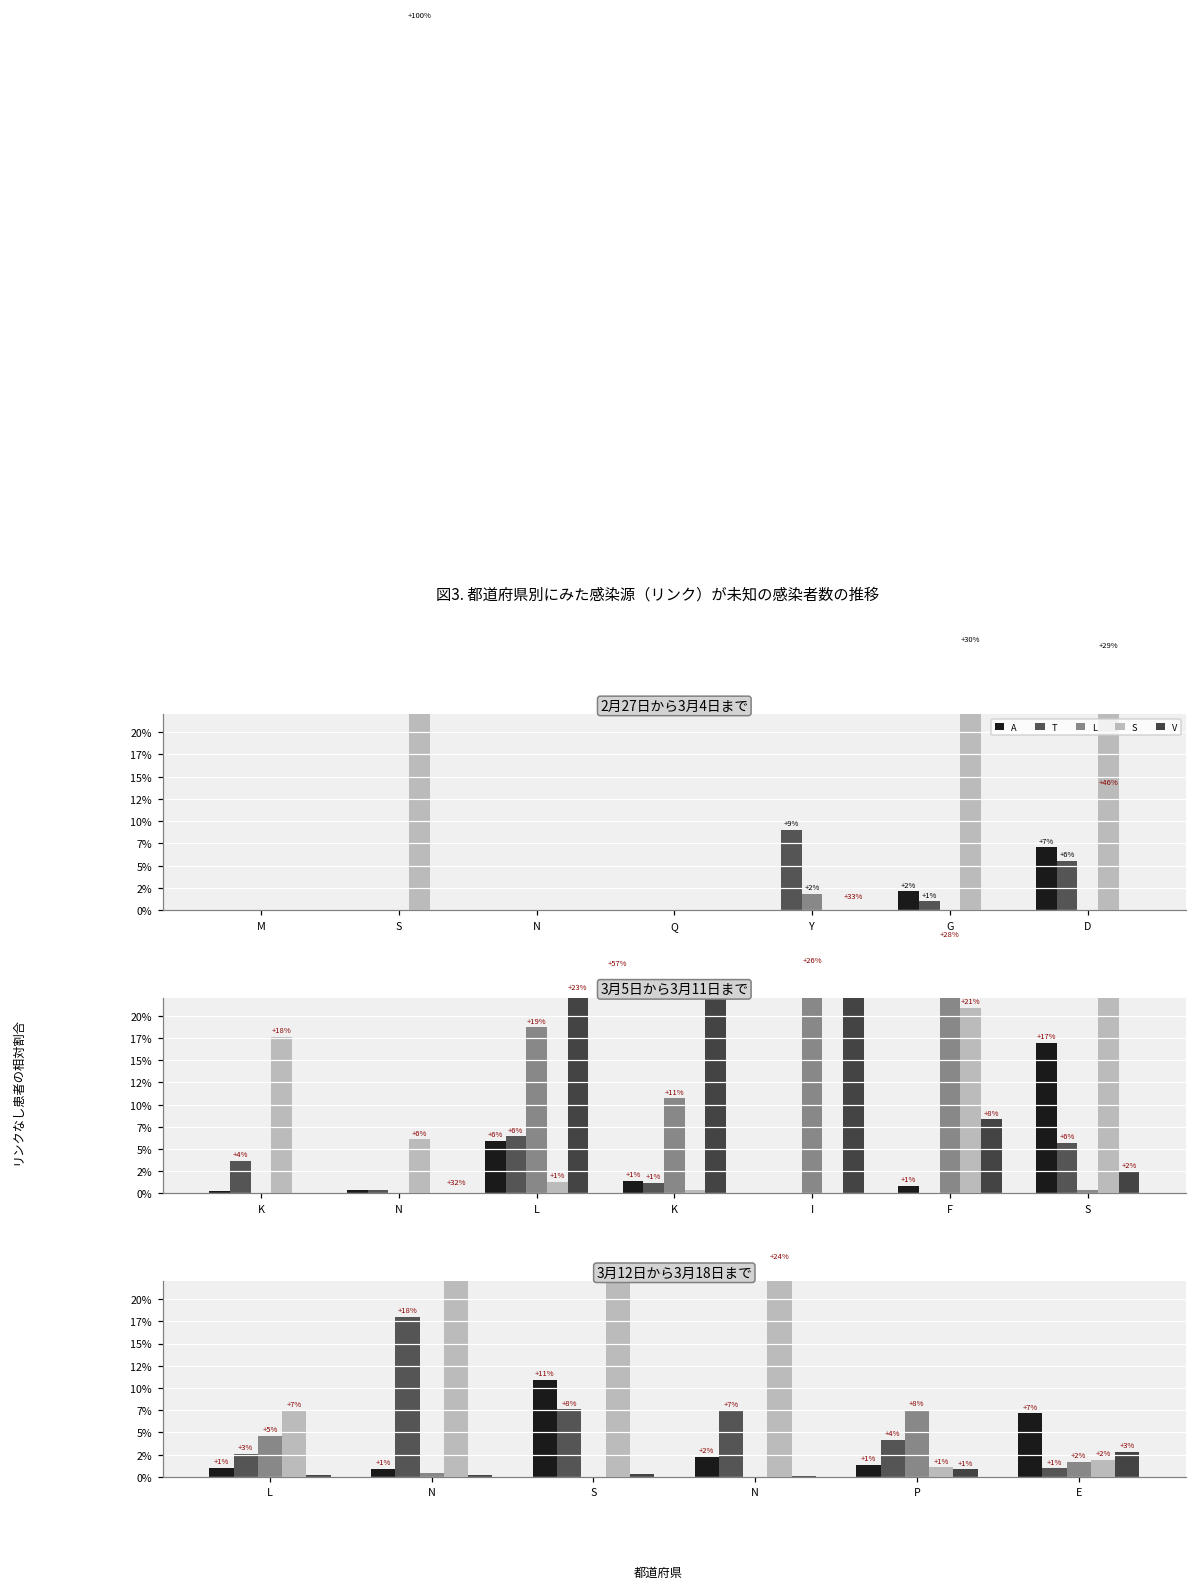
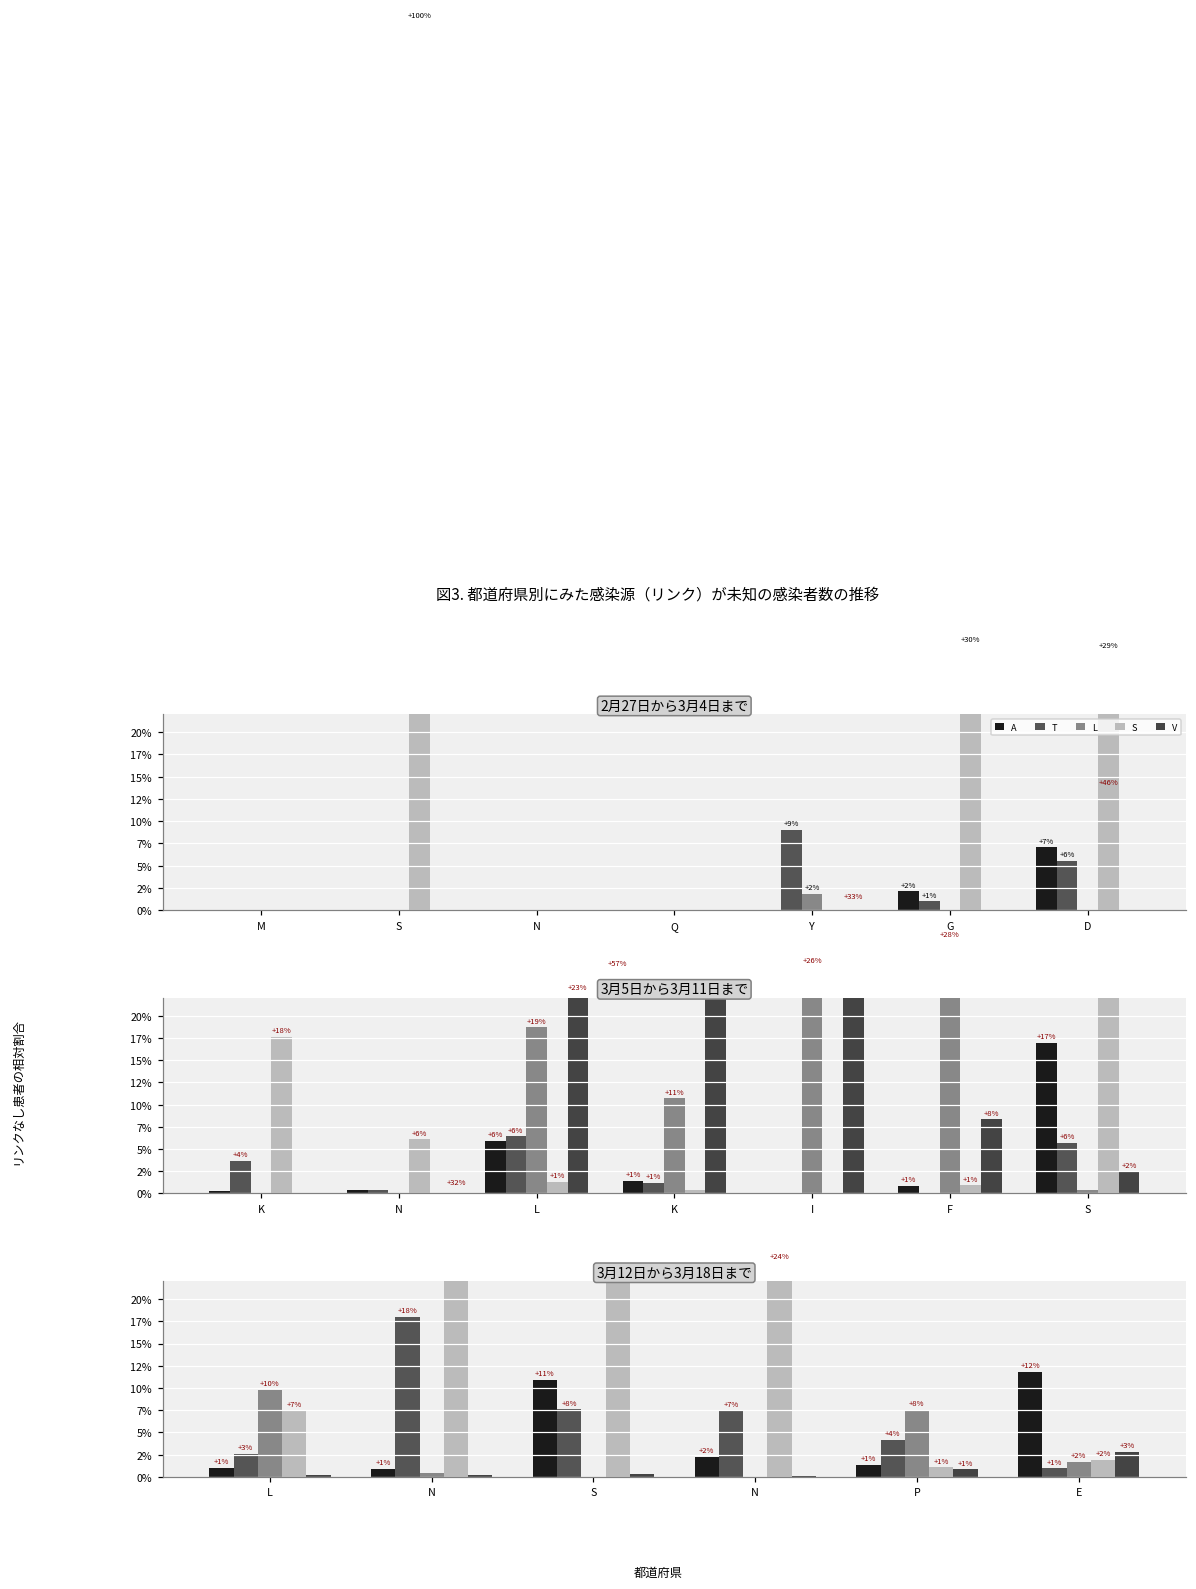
  {
    "2月27日から3月4日まで": {
      "A": {
        "G": "+2%",
        "D": "+7%"
      },
      "L": {
        "Y": "+2%"
      }
    },
    "3月5日から3月11日まで": {
      "A": {
        "L": "+6%",
        "F": "+1%",
        "S": "+17%"
      },
      "L": {
        "L": "+19%"
      },
      "S": {
        "N": "+6%",
        "L": "+1%",
-       "F": "+21%"
+       "F": "+1%"
      }
    },
    "3月12日から3月18日まで": {
      "A": {
        "L": "+1%",
        "S": "+11%",
        "P": "+1%",
-       "E": "+7%"
+       "E": "+12%"
      },
      "L": {
-       "L": "+5%",
+       "L": "+10%",
        "P": "+8%",
        "E": "+2%"
      },
      "S": {
        "L": "+7%",
        "P": "+1%",
        "E": "+2%"
      }
    }
  }
